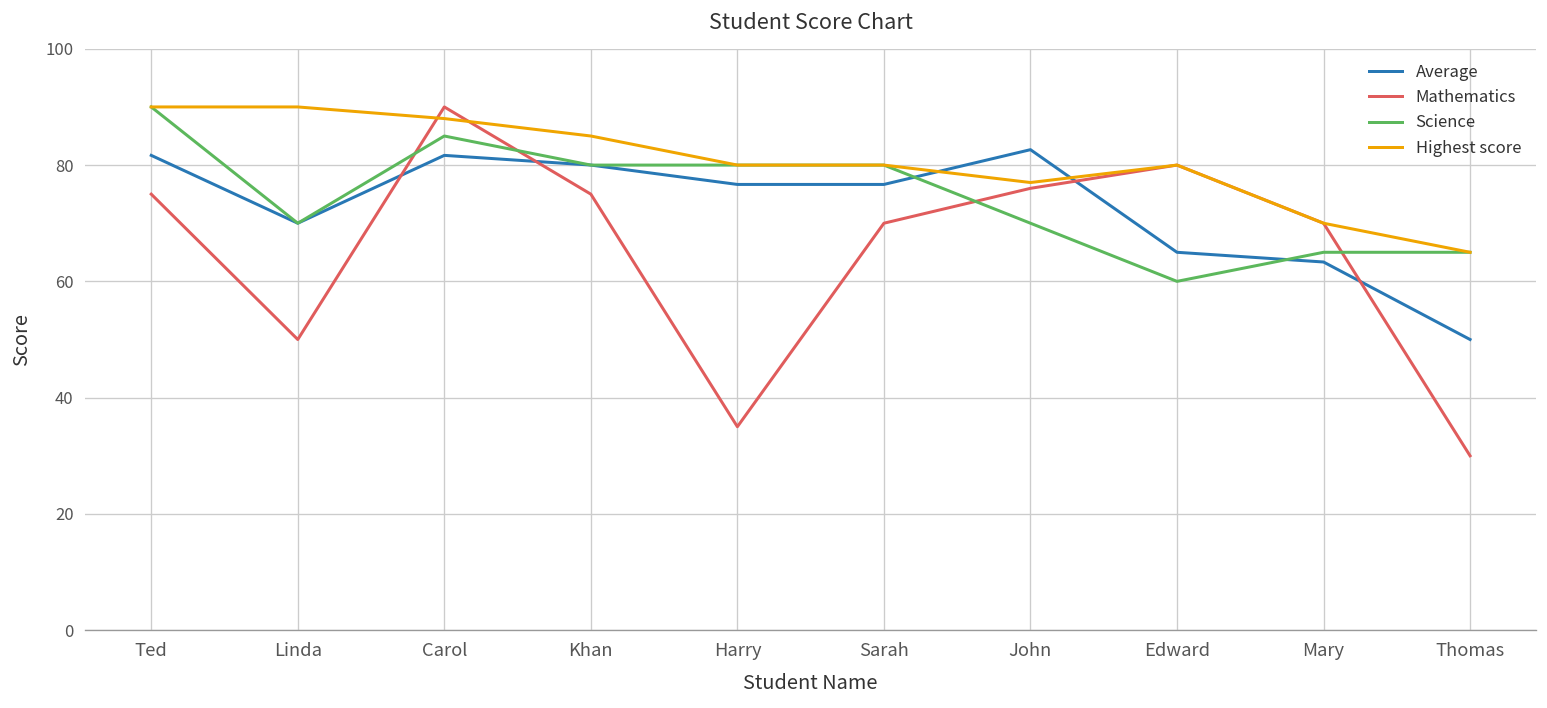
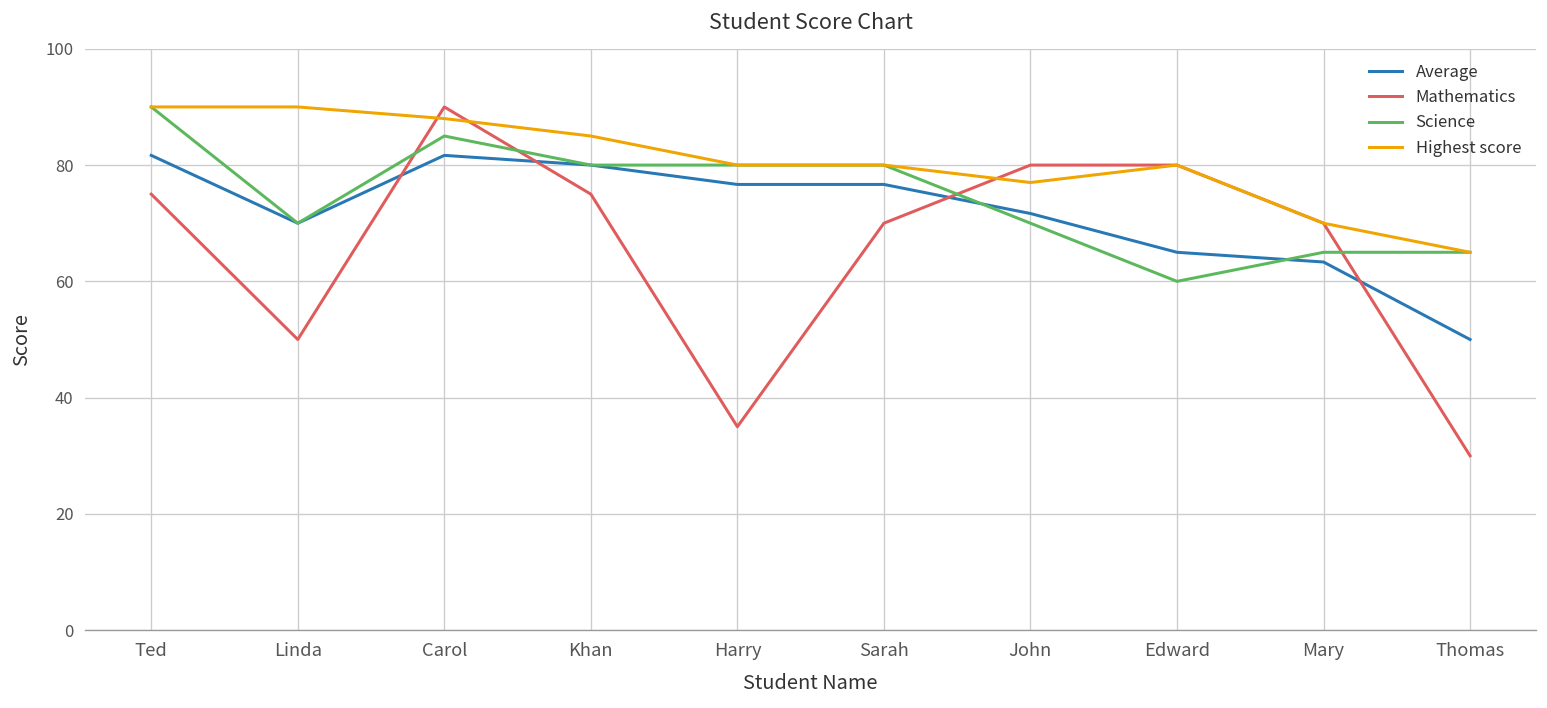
  {
    "Average": {
      "Ted": 82,
      "Carol": 82,
      "Harry": 77,
      "Sarah": 77,
-     "John": 83,
+     "John": 72,
      "Edward": 65,
      "Mary": 63,
      "Thomas": 50
    },
    "Mathematics": {
      "Ted": 75,
      "Linda": 50,
      "Carol": 90,
      "Khan": 75,
      "Harry": 35,
      "Sarah": 70,
-     "John": 76,
+     "John": 80,
      "Thomas": 30
    },
    "Science": {
      "Carol": 85,
      "John": 70,
      "Edward": 60,
      "Mary": 65
    },
    "Highest score": {
      "Linda": 90,
      "Carol": 88,
      "Khan": 85,
      "John": 77
    }
  }
